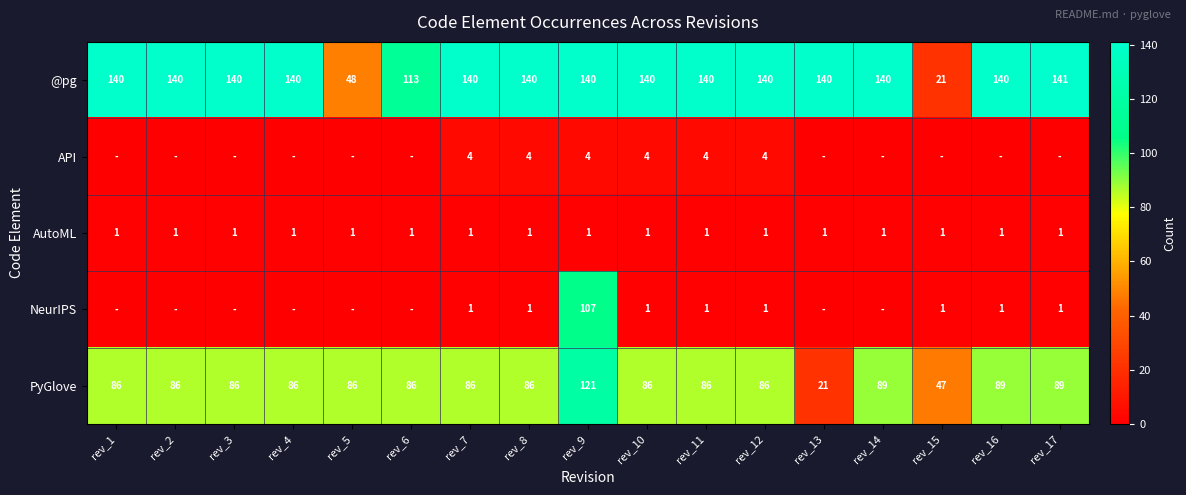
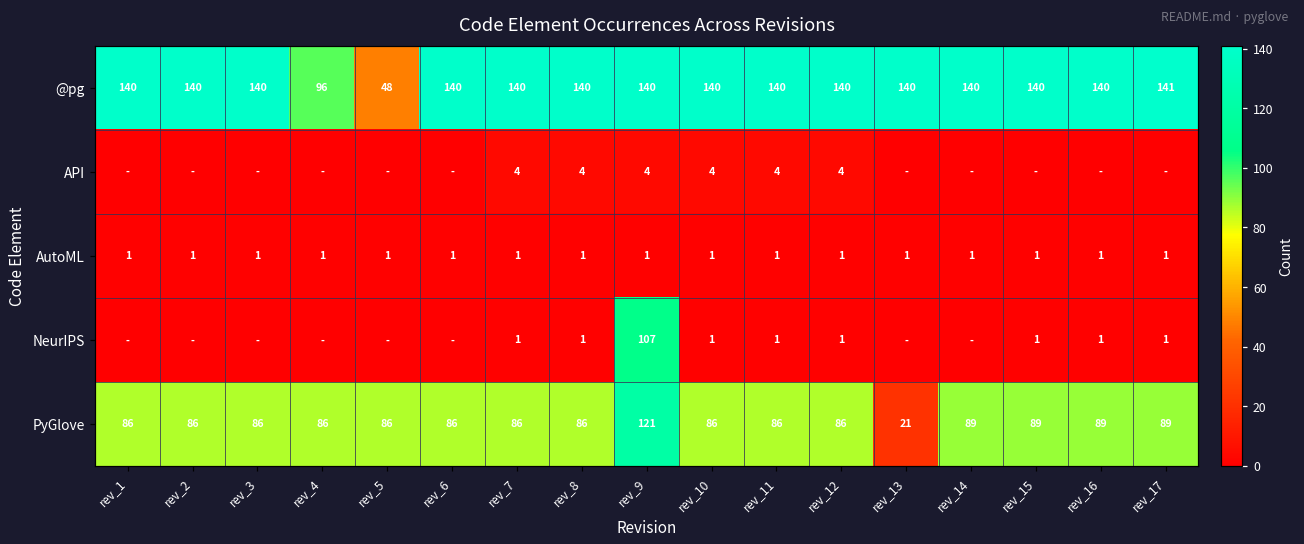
  {
    "@pg": {
      "rev_1": 140,
      "rev_2": 140,
      "rev_3": 140,
-     "rev_4": 140,
+     "rev_4": 96,
      "rev_5": 48,
-     "rev_6": 113,
+     "rev_6": 140,
      "rev_7": 140,
      "rev_8": 140,
      "rev_9": 140,
      "rev_10": 140,
      "rev_11": 140,
      "rev_12": 140,
      "rev_13": 140,
      "rev_14": 140,
-     "rev_15": 21,
+     "rev_15": 140,
      "rev_16": 140,
      "rev_17": 141
    },
    "API": {
      "rev_7": 4,
      "rev_8": 4,
      "rev_9": 4,
      "rev_10": 4,
      "rev_11": 4,
      "rev_12": 4
    },
    "AutoML": {
      "rev_1": 1,
      "rev_2": 1,
      "rev_3": 1,
      "rev_4": 1,
      "rev_5": 1,
      "rev_6": 1,
      "rev_7": 1,
      "rev_8": 1,
      "rev_9": 1,
      "rev_10": 1,
      "rev_11": 1,
      "rev_12": 1,
      "rev_13": 1,
      "rev_14": 1,
      "rev_15": 1,
      "rev_16": 1,
      "rev_17": 1
    },
    "NeurIPS": {
      "rev_7": 1,
      "rev_8": 1,
      "rev_9": 107,
      "rev_10": 1,
      "rev_11": 1,
      "rev_12": 1,
      "rev_15": 1,
      "rev_16": 1,
      "rev_17": 1
    },
    "PyGlove": {
      "rev_1": 86,
      "rev_2": 86,
      "rev_3": 86,
      "rev_4": 86,
      "rev_5": 86,
      "rev_6": 86,
      "rev_7": 86,
      "rev_8": 86,
      "rev_9": 121,
      "rev_10": 86,
      "rev_11": 86,
      "rev_12": 86,
      "rev_13": 21,
      "rev_14": 89,
-     "rev_15": 47,
+     "rev_15": 89,
      "rev_16": 89,
      "rev_17": 89
    }
  }
